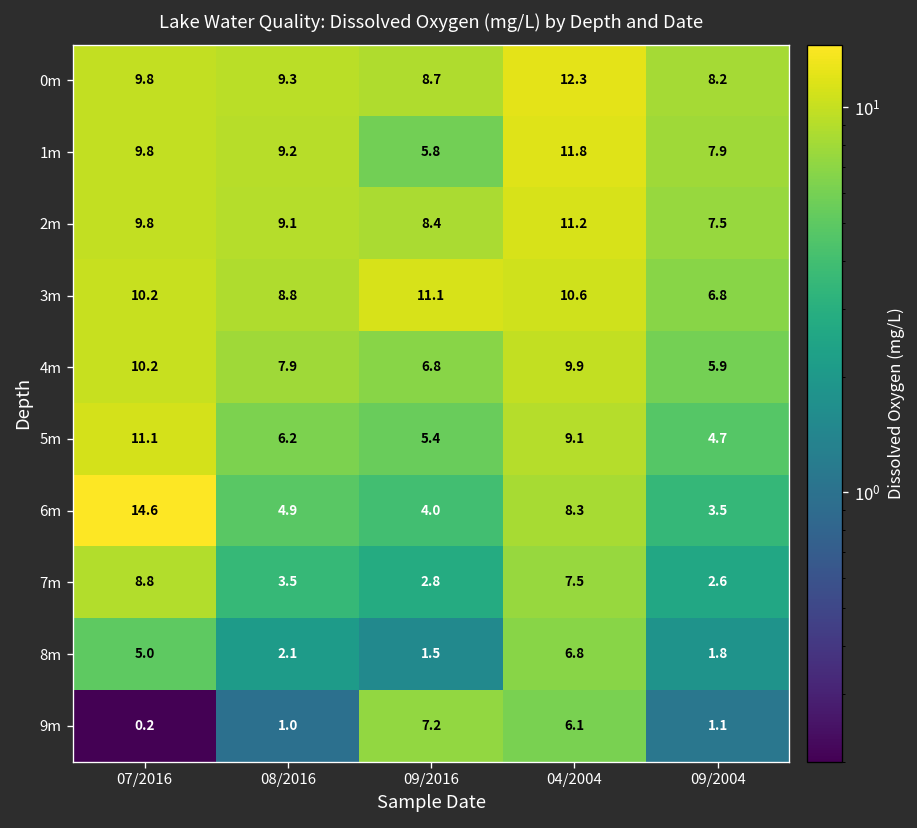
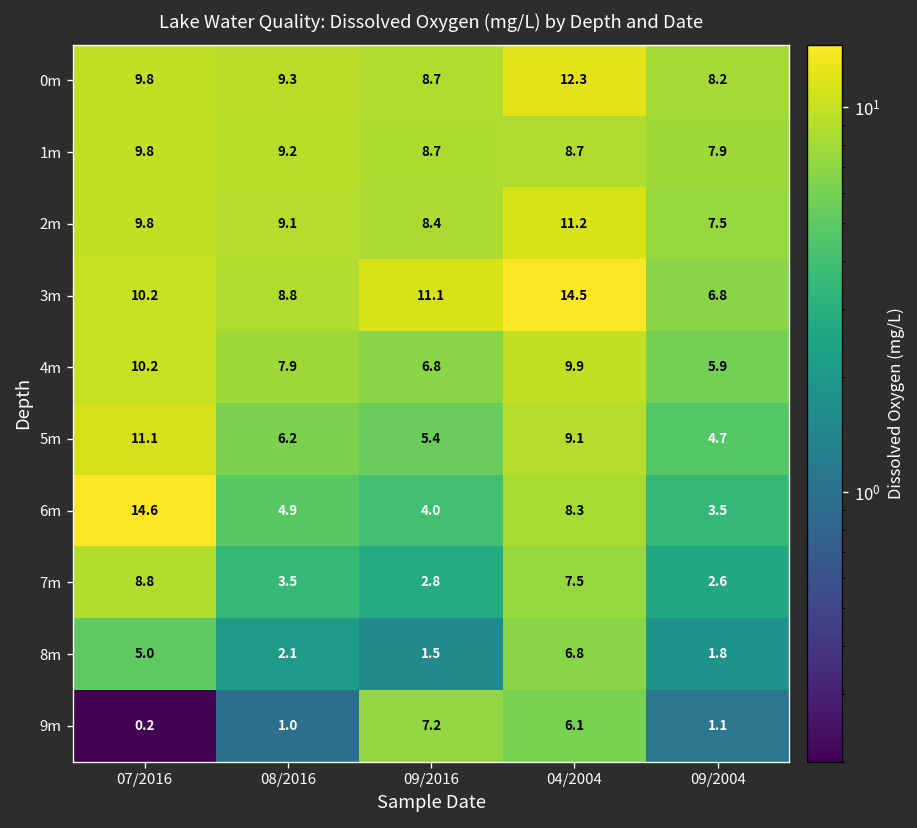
  {
    "0m": {
      "07/2016": 9.8,
      "08/2016": 9.3,
      "09/2016": 8.7,
      "04/2004": 12.3,
      "09/2004": 8.2
    },
    "1m": {
      "07/2016": 9.8,
      "08/2016": 9.2,
-     "09/2016": 5.8,
-     "04/2004": 11.8,
+     "09/2016": 8.7,
+     "04/2004": 8.7,
      "09/2004": 7.9
    },
    "2m": {
      "07/2016": 9.8,
      "08/2016": 9.1,
      "09/2016": 8.4,
      "04/2004": 11.2,
      "09/2004": 7.5
    },
    "3m": {
      "07/2016": 10.2,
      "08/2016": 8.8,
      "09/2016": 11.1,
-     "04/2004": 10.6,
+     "04/2004": 14.5,
      "09/2004": 6.8
    },
    "4m": {
      "07/2016": 10.2,
      "08/2016": 7.9,
      "09/2016": 6.8,
      "04/2004": 9.9,
      "09/2004": 5.9
    },
    "5m": {
      "07/2016": 11.1,
      "08/2016": 6.2,
      "09/2016": 5.4,
      "04/2004": 9.1,
      "09/2004": 4.7
    },
    "6m": {
      "07/2016": 14.6,
      "08/2016": 4.9,
      "09/2016": 4.0,
      "04/2004": 8.3,
      "09/2004": 3.5
    },
    "7m": {
      "07/2016": 8.8,
      "08/2016": 3.5,
      "09/2016": 2.8,
      "04/2004": 7.5,
      "09/2004": 2.6
    },
    "8m": {
      "07/2016": 5.0,
      "08/2016": 2.1,
      "09/2016": 1.5,
      "04/2004": 6.8,
      "09/2004": 1.8
    },
    "9m": {
      "07/2016": 0.2,
      "08/2016": 1.0,
      "09/2016": 7.2,
      "04/2004": 6.1,
      "09/2004": 1.1
    }
  }
